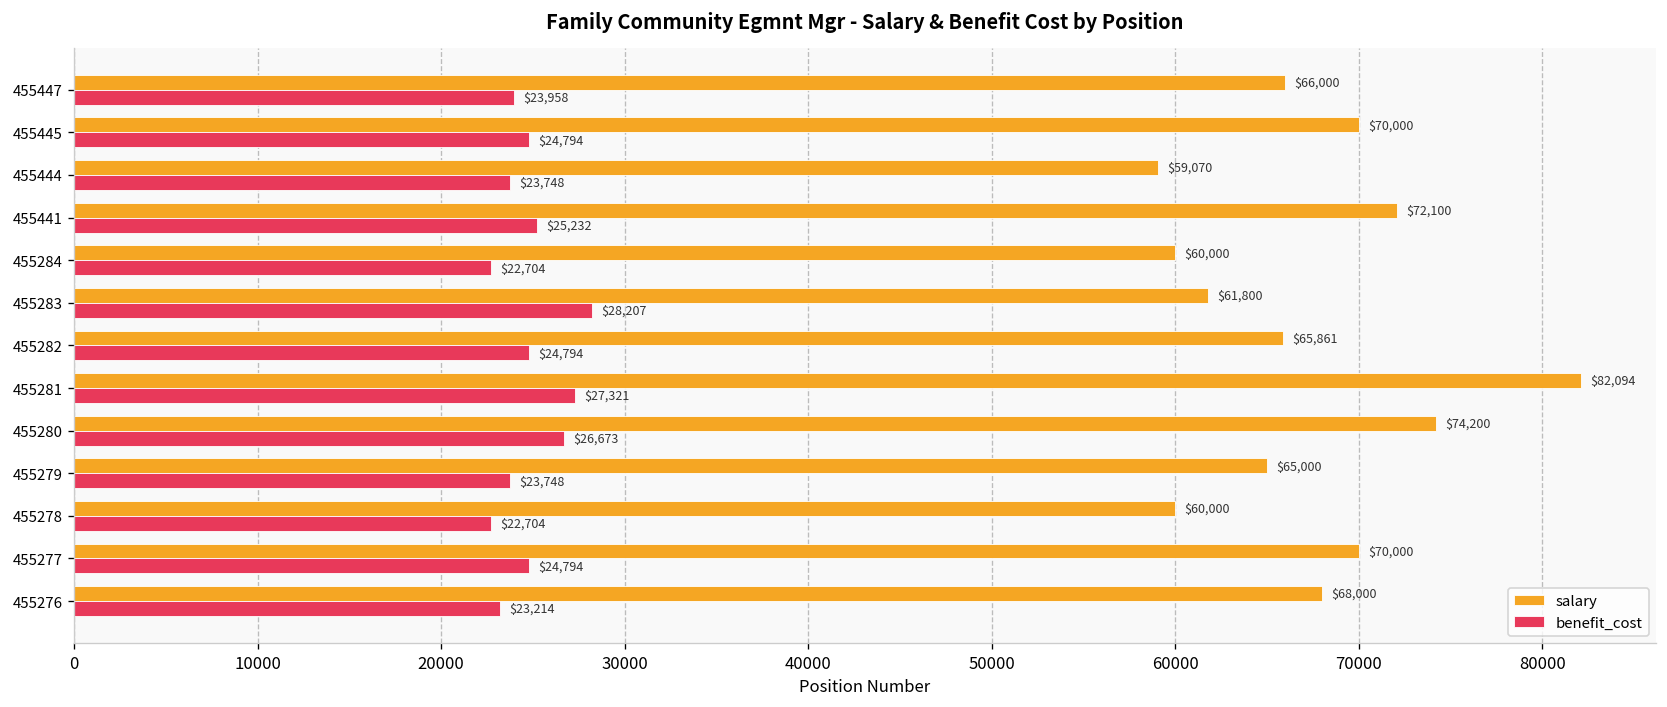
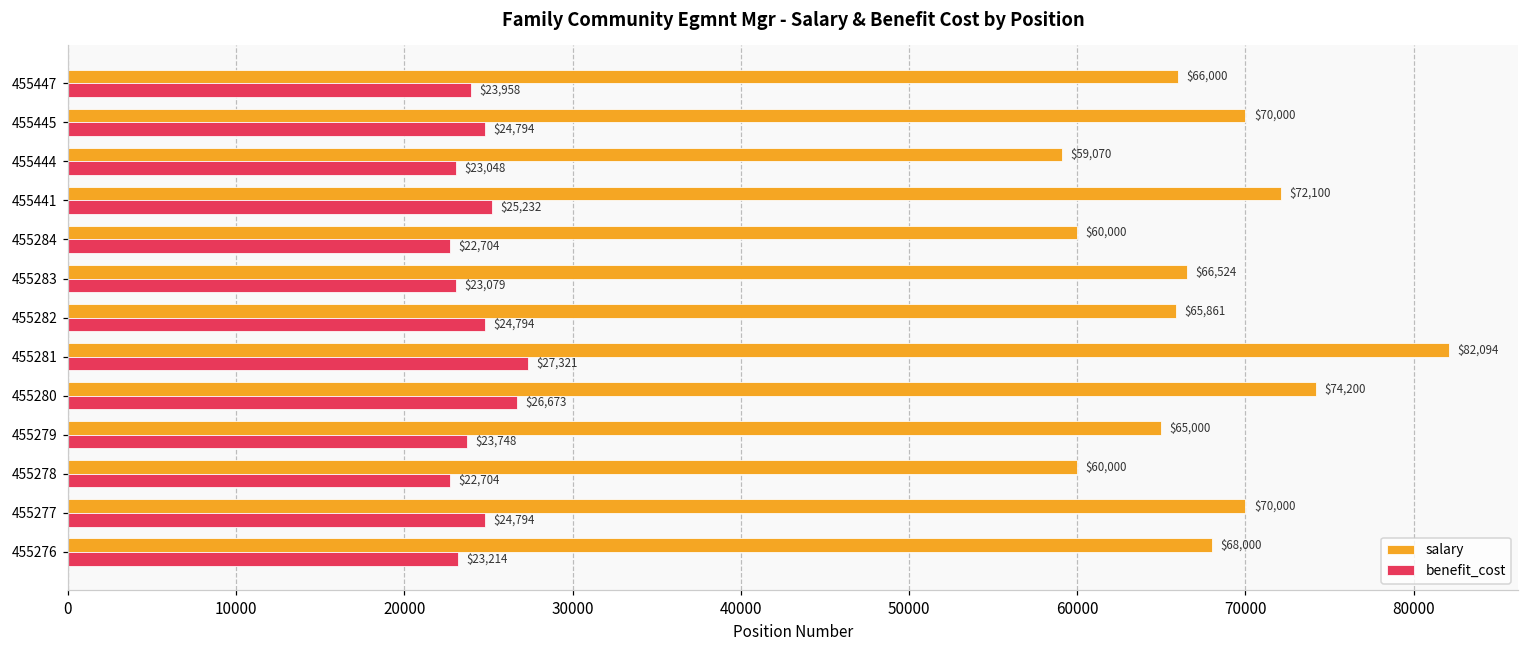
  {
    "salary": {
      "455447": "$66,000",
      "455445": "$70,000",
      "455444": "$59,070",
      "455441": "$72,100",
      "455284": "$60,000",
-     "455283": "$61,800",
+     "455283": "$66,524",
      "455282": "$65,861",
      "455281": "$82,094",
      "455280": "$74,200",
      "455279": "$65,000",
      "455278": "$60,000",
      "455277": "$70,000",
      "455276": "$68,000"
    },
    "benefit_cost": {
      "455447": "$23,958",
      "455445": "$24,794",
-     "455444": "$23,748",
+     "455444": "$23,048",
      "455441": "$25,232",
      "455284": "$22,704",
-     "455283": "$28,207",
+     "455283": "$23,079",
      "455282": "$24,794",
      "455281": "$27,321",
      "455280": "$26,673",
      "455279": "$23,748",
      "455278": "$22,704",
      "455277": "$24,794",
      "455276": "$23,214"
    }
  }
